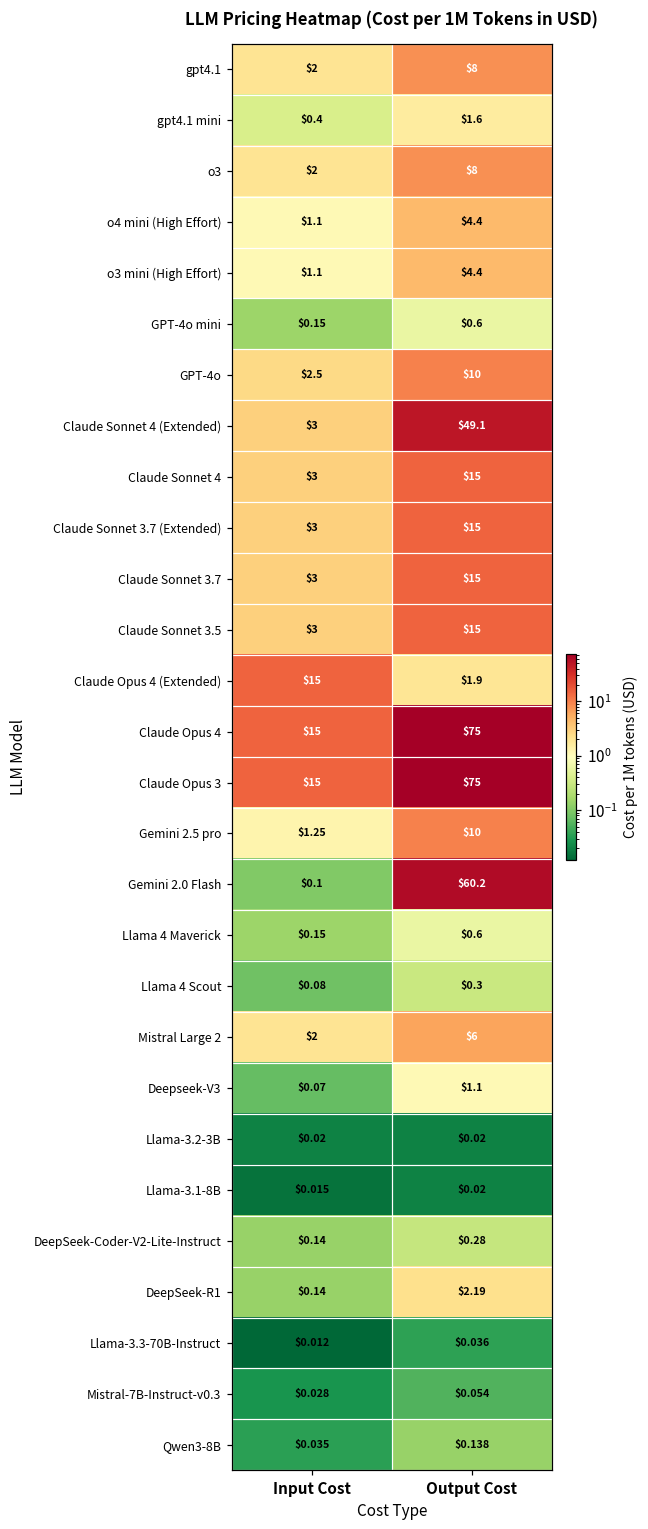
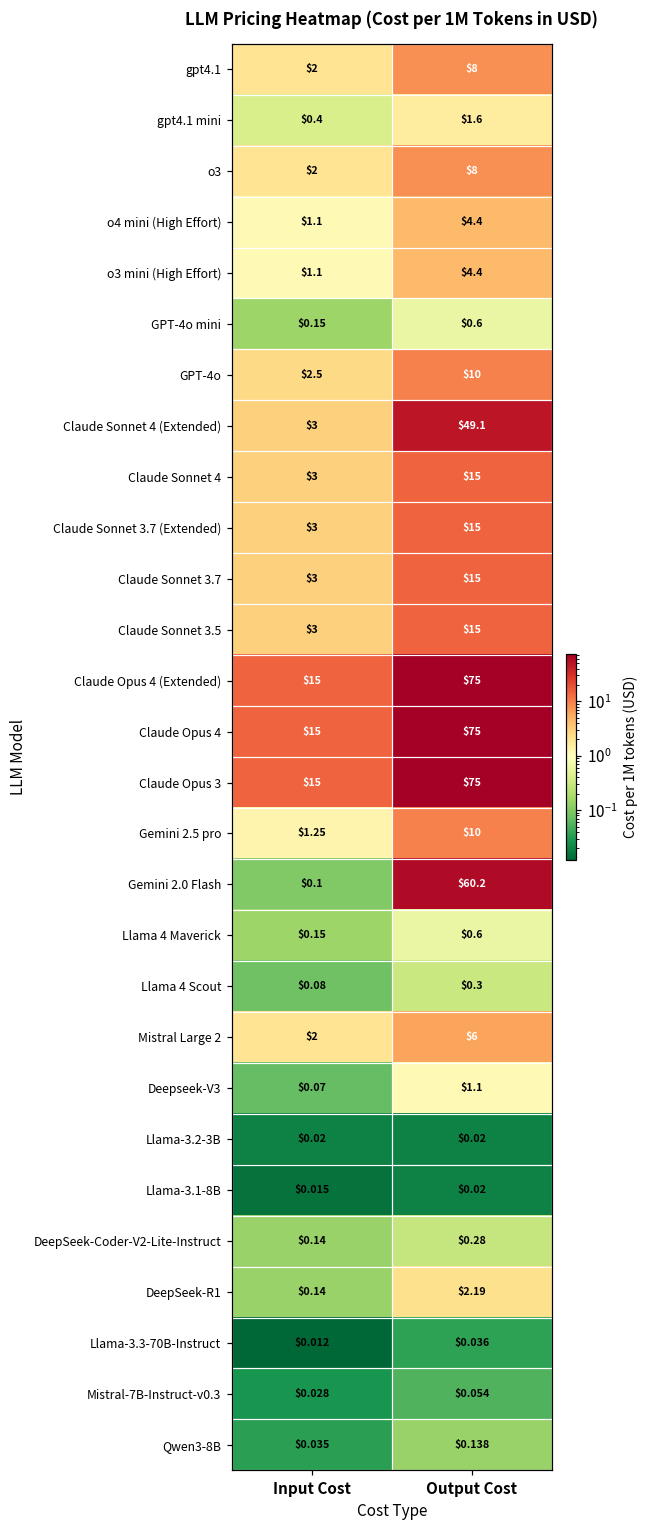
  {
    "gpt4.1": {
      "Input Cost": "$2",
      "Output Cost": "$8"
    },
    "gpt4.1 mini": {
      "Input Cost": "$0.4",
      "Output Cost": "$1.6"
    },
    "o3": {
      "Input Cost": "$2",
      "Output Cost": "$8"
    },
    "o4 mini (High Effort)": {
      "Input Cost": "$1.1",
      "Output Cost": "$4.4"
    },
    "o3 mini (High Effort)": {
      "Input Cost": "$1.1",
      "Output Cost": "$4.4"
    },
    "GPT-4o mini": {
      "Input Cost": "$0.15",
      "Output Cost": "$0.6"
    },
    "GPT-4o": {
      "Input Cost": "$2.5",
      "Output Cost": "$10"
    },
    "Claude Sonnet 4 (Extended)": {
      "Input Cost": "$3",
      "Output Cost": "$49.1"
    },
    "Claude Sonnet 4": {
      "Input Cost": "$3",
      "Output Cost": "$15"
    },
    "Claude Sonnet 3.7 (Extended)": {
      "Input Cost": "$3",
      "Output Cost": "$15"
    },
    "Claude Sonnet 3.7": {
      "Input Cost": "$3",
      "Output Cost": "$15"
    },
    "Claude Sonnet 3.5": {
      "Input Cost": "$3",
      "Output Cost": "$15"
    },
    "Claude Opus 4 (Extended)": {
      "Input Cost": "$15",
-     "Output Cost": "$1.9"
+     "Output Cost": "$75"
    },
    "Claude Opus 4": {
      "Input Cost": "$15",
      "Output Cost": "$75"
    },
    "Claude Opus 3": {
      "Input Cost": "$15",
      "Output Cost": "$75"
    },
    "Gemini 2.5 pro": {
      "Input Cost": "$1.25",
      "Output Cost": "$10"
    },
    "Gemini 2.0 Flash": {
      "Input Cost": "$0.1",
      "Output Cost": "$60.2"
    },
    "Llama 4 Maverick": {
      "Input Cost": "$0.15",
      "Output Cost": "$0.6"
    },
    "Llama 4 Scout": {
      "Input Cost": "$0.08",
      "Output Cost": "$0.3"
    },
    "Mistral Large 2": {
      "Input Cost": "$2",
      "Output Cost": "$6"
    },
    "Deepseek-V3": {
      "Input Cost": "$0.07",
      "Output Cost": "$1.1"
    },
    "Llama-3.2-3B": {
      "Input Cost": "$0.02",
      "Output Cost": "$0.02"
    },
    "Llama-3.1-8B": {
      "Input Cost": "$0.015",
      "Output Cost": "$0.02"
    },
    "DeepSeek-Coder-V2-Lite-Instruct": {
      "Input Cost": "$0.14",
      "Output Cost": "$0.28"
    },
    "DeepSeek-R1": {
      "Input Cost": "$0.14",
      "Output Cost": "$2.19"
    },
    "Llama-3.3-70B-Instruct": {
      "Input Cost": "$0.012",
      "Output Cost": "$0.036"
    },
    "Mistral-7B-Instruct-v0.3": {
      "Input Cost": "$0.028",
      "Output Cost": "$0.054"
    },
    "Qwen3-8B": {
      "Input Cost": "$0.035",
      "Output Cost": "$0.138"
    }
  }
